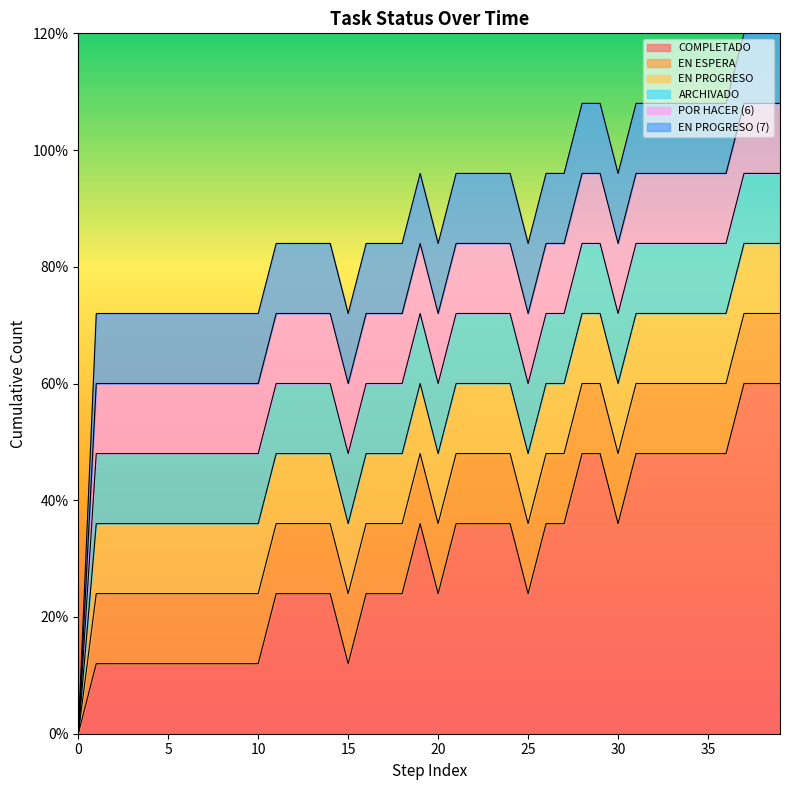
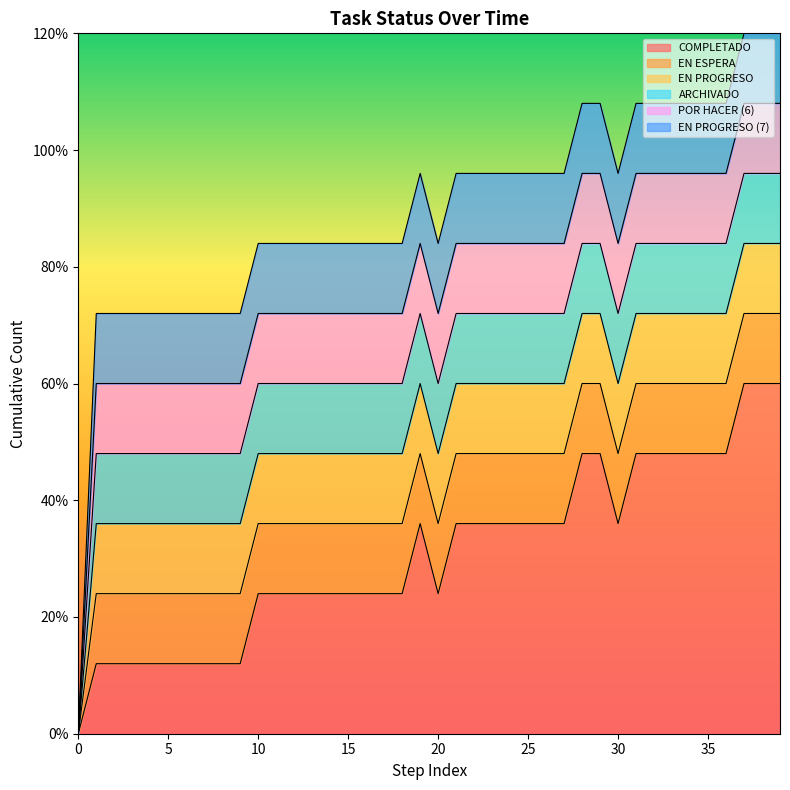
  {
    "COMPLETADO": {
      "5": "12%",
-     "10": "12%",
-     "15": "12%",
+     "10": "24%",
+     "15": "24%",
      "20": "24%",
-     "25": "24%",
+     "25": "36%",
      "30": "36%",
      "35": "48%"
    },
    "ARCHIVADO": {
      "5": "12%",
      "10": "12%",
      "15": "12%",
      "20": "12%",
      "25": "12%",
      "30": "12%",
      "35": "12%"
    },
    "POR HACER (6)": {
      "5": "12%",
      "10": "12%",
      "15": "12%",
      "20": "12%",
      "25": "12%",
      "30": "12%",
      "35": "12%"
    },
    "EN PROGRESO (7)": {
      "5": "12%",
      "10": "12%",
      "15": "12%",
      "20": "12%",
      "25": "12%",
      "30": "12%"
    }
  }
